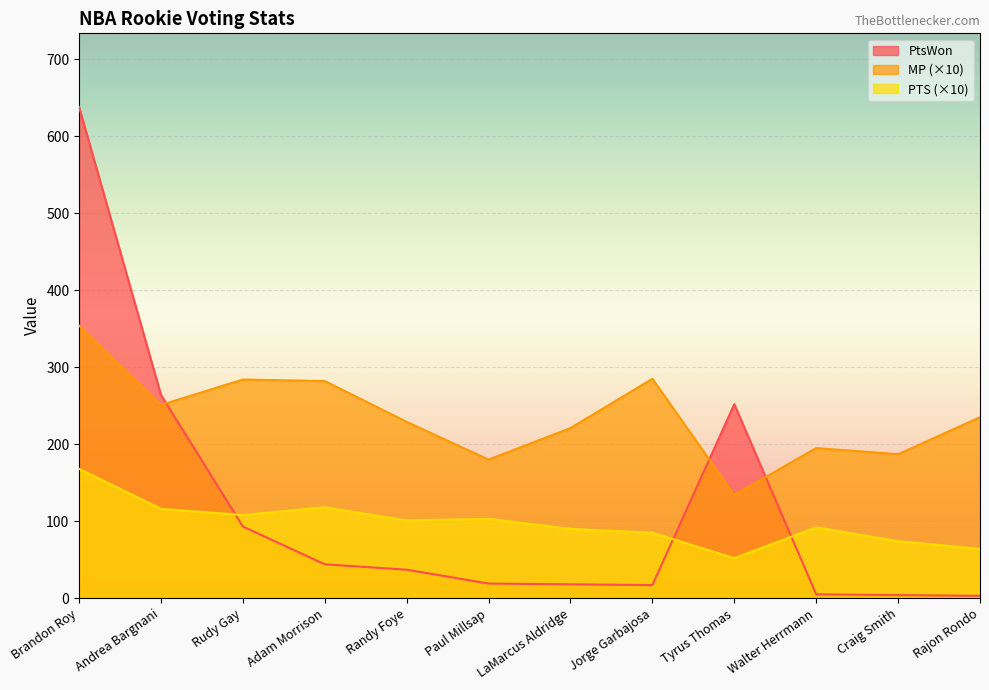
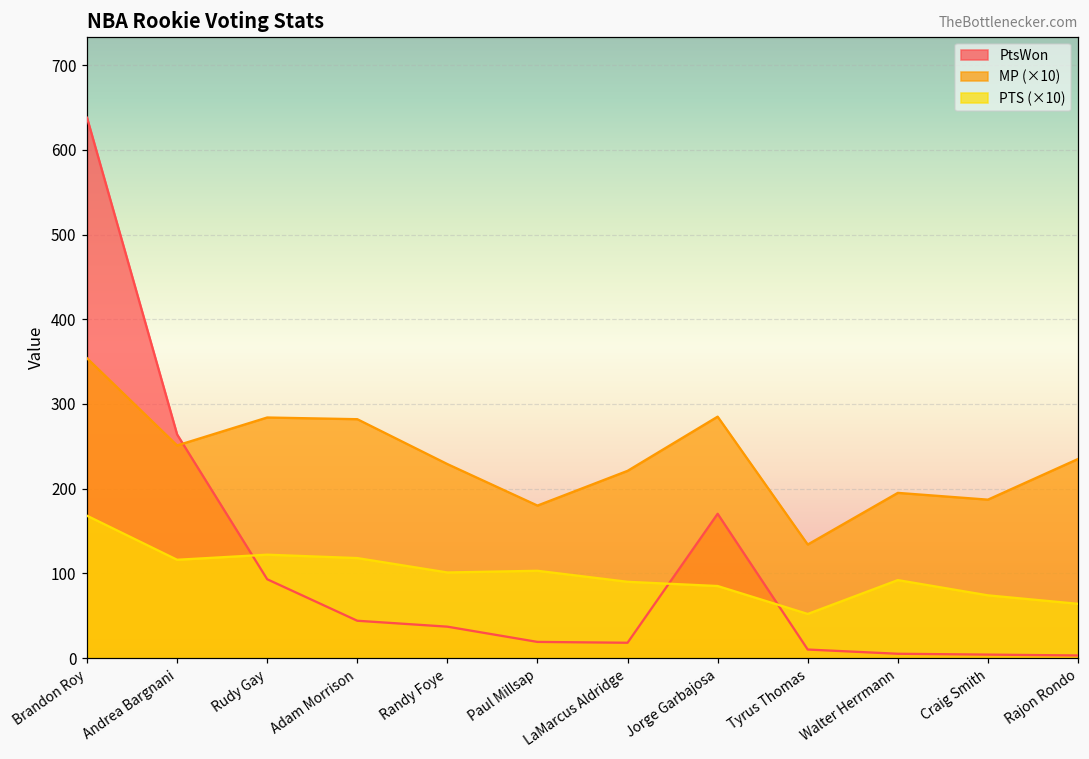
  {
    "PtsWon": {
      "Brandon Roy": 640,
      "Andrea Bargnani": 260,
      "Rudy Gay": 90,
      "Adam Morrison": 40,
      "Randy Foye": 40,
      "Paul Millsap": 20,
      "LaMarcus Aldridge": 20,
-     "Jorge Garbajosa": 20,
-     "Tyrus Thomas": 250,
+     "Jorge Garbajosa": 170,
+     "Tyrus Thomas": 10,
      "Walter Herrmann": 10,
      "Craig Smith": 0,
      "Rajon Rondo": 0
    },
    "MP (×10)": {
      "Brandon Roy": 350,
      "Andrea Bargnani": 250,
      "Rudy Gay": 280,
      "Adam Morrison": 280,
      "Randy Foye": 230,
      "Paul Millsap": 180,
      "LaMarcus Aldridge": 220,
      "Jorge Garbajosa": 290,
      "Tyrus Thomas": 130,
      "Walter Herrmann": 200,
      "Craig Smith": 190,
      "Rajon Rondo": 240
    },
    "PTS (×10)": {
      "Brandon Roy": 170,
      "Andrea Bargnani": 120,
-     "Rudy Gay": 110,
+     "Rudy Gay": 120,
      "Adam Morrison": 120,
      "Randy Foye": 100,
      "Paul Millsap": 100,
      "LaMarcus Aldridge": 90,
      "Jorge Garbajosa": 90,
      "Tyrus Thomas": 50,
      "Walter Herrmann": 90,
      "Craig Smith": 70,
      "Rajon Rondo": 60
    }
  }
